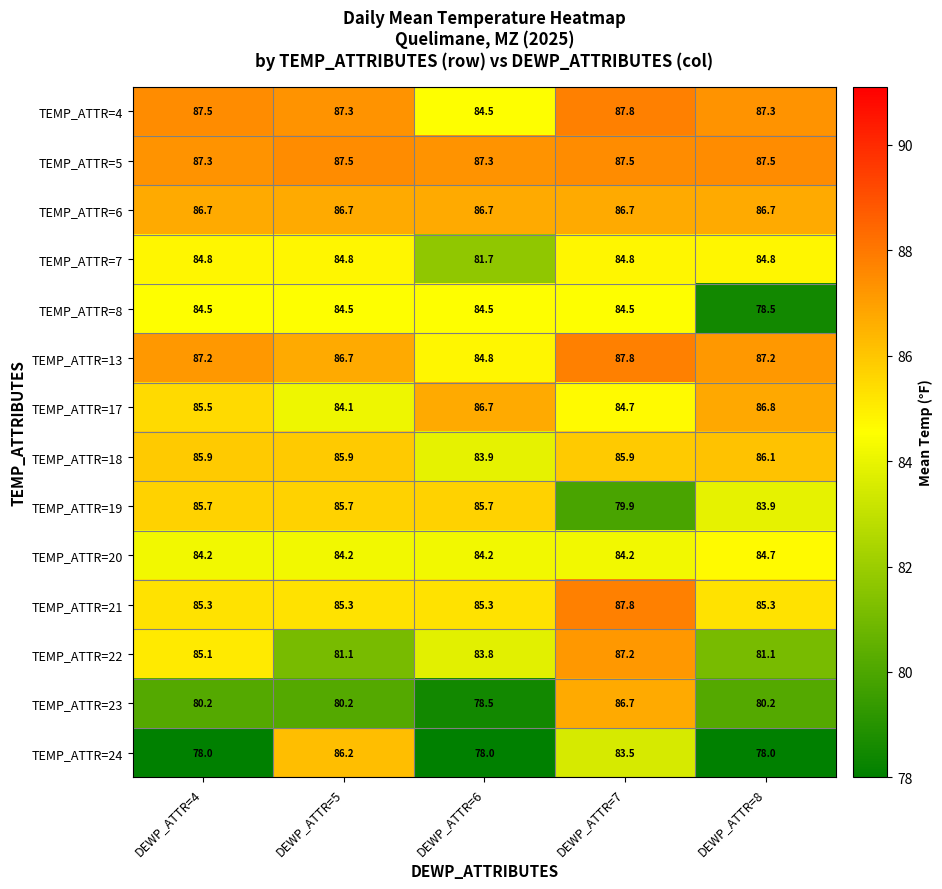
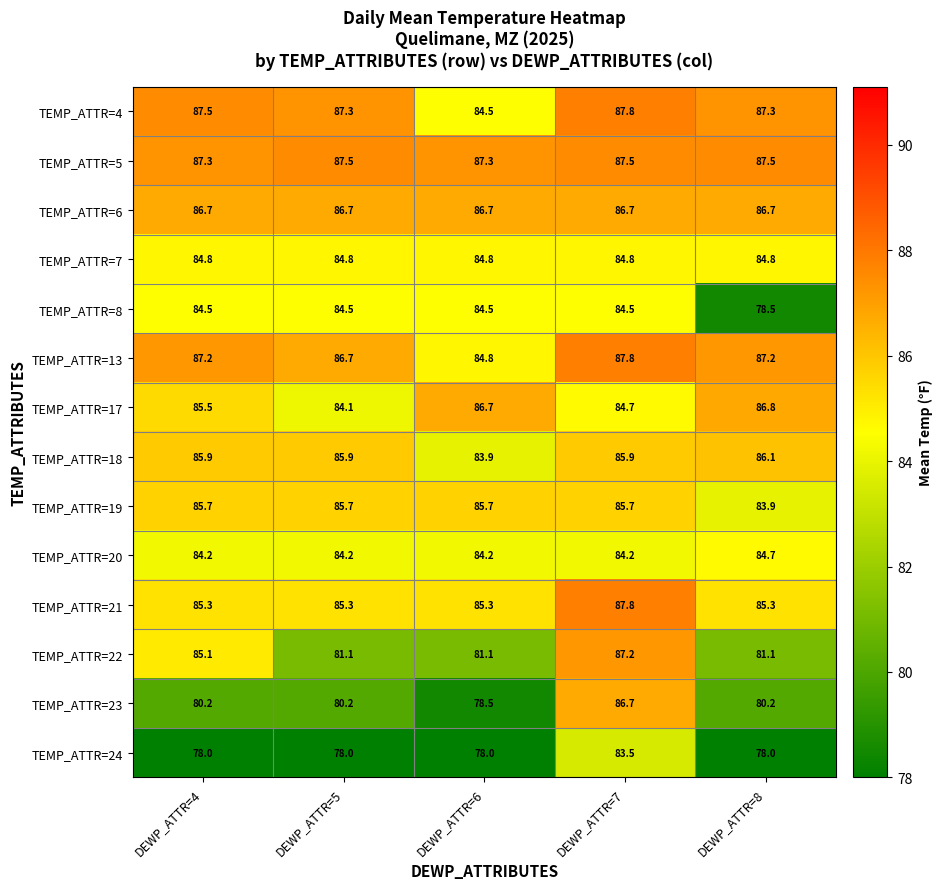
  {
    "TEMP_ATTR=4": {
      "DEWP_ATTR=4": 87.5,
      "DEWP_ATTR=5": 87.3,
      "DEWP_ATTR=6": 84.5,
      "DEWP_ATTR=7": 87.8,
      "DEWP_ATTR=8": 87.3
    },
    "TEMP_ATTR=5": {
      "DEWP_ATTR=4": 87.3,
      "DEWP_ATTR=5": 87.5,
      "DEWP_ATTR=6": 87.3,
      "DEWP_ATTR=7": 87.5,
      "DEWP_ATTR=8": 87.5
    },
    "TEMP_ATTR=6": {
      "DEWP_ATTR=4": 86.7,
      "DEWP_ATTR=5": 86.7,
      "DEWP_ATTR=6": 86.7,
      "DEWP_ATTR=7": 86.7,
      "DEWP_ATTR=8": 86.7
    },
    "TEMP_ATTR=7": {
      "DEWP_ATTR=4": 84.8,
      "DEWP_ATTR=5": 84.8,
-     "DEWP_ATTR=6": 81.7,
+     "DEWP_ATTR=6": 84.8,
      "DEWP_ATTR=7": 84.8,
      "DEWP_ATTR=8": 84.8
    },
    "TEMP_ATTR=8": {
      "DEWP_ATTR=4": 84.5,
      "DEWP_ATTR=5": 84.5,
      "DEWP_ATTR=6": 84.5,
      "DEWP_ATTR=7": 84.5,
      "DEWP_ATTR=8": 78.5
    },
    "TEMP_ATTR=13": {
      "DEWP_ATTR=4": 87.2,
      "DEWP_ATTR=5": 86.7,
      "DEWP_ATTR=6": 84.8,
      "DEWP_ATTR=7": 87.8,
      "DEWP_ATTR=8": 87.2
    },
    "TEMP_ATTR=17": {
      "DEWP_ATTR=4": 85.5,
      "DEWP_ATTR=5": 84.1,
      "DEWP_ATTR=6": 86.7,
      "DEWP_ATTR=7": 84.7,
      "DEWP_ATTR=8": 86.8
    },
    "TEMP_ATTR=18": {
      "DEWP_ATTR=4": 85.9,
      "DEWP_ATTR=5": 85.9,
      "DEWP_ATTR=6": 83.9,
      "DEWP_ATTR=7": 85.9,
      "DEWP_ATTR=8": 86.1
    },
    "TEMP_ATTR=19": {
      "DEWP_ATTR=4": 85.7,
      "DEWP_ATTR=5": 85.7,
      "DEWP_ATTR=6": 85.7,
-     "DEWP_ATTR=7": 79.9,
+     "DEWP_ATTR=7": 85.7,
      "DEWP_ATTR=8": 83.9
    },
    "TEMP_ATTR=20": {
      "DEWP_ATTR=4": 84.2,
      "DEWP_ATTR=5": 84.2,
      "DEWP_ATTR=6": 84.2,
      "DEWP_ATTR=7": 84.2,
      "DEWP_ATTR=8": 84.7
    },
    "TEMP_ATTR=21": {
      "DEWP_ATTR=4": 85.3,
      "DEWP_ATTR=5": 85.3,
      "DEWP_ATTR=6": 85.3,
      "DEWP_ATTR=7": 87.8,
      "DEWP_ATTR=8": 85.3
    },
    "TEMP_ATTR=22": {
      "DEWP_ATTR=4": 85.1,
      "DEWP_ATTR=5": 81.1,
-     "DEWP_ATTR=6": 83.8,
+     "DEWP_ATTR=6": 81.1,
      "DEWP_ATTR=7": 87.2,
      "DEWP_ATTR=8": 81.1
    },
    "TEMP_ATTR=23": {
      "DEWP_ATTR=4": 80.2,
      "DEWP_ATTR=5": 80.2,
      "DEWP_ATTR=6": 78.5,
      "DEWP_ATTR=7": 86.7,
      "DEWP_ATTR=8": 80.2
    },
    "TEMP_ATTR=24": {
      "DEWP_ATTR=4": 78.0,
-     "DEWP_ATTR=5": 86.2,
+     "DEWP_ATTR=5": 78.0,
      "DEWP_ATTR=6": 78.0,
      "DEWP_ATTR=7": 83.5,
      "DEWP_ATTR=8": 78.0
    }
  }
